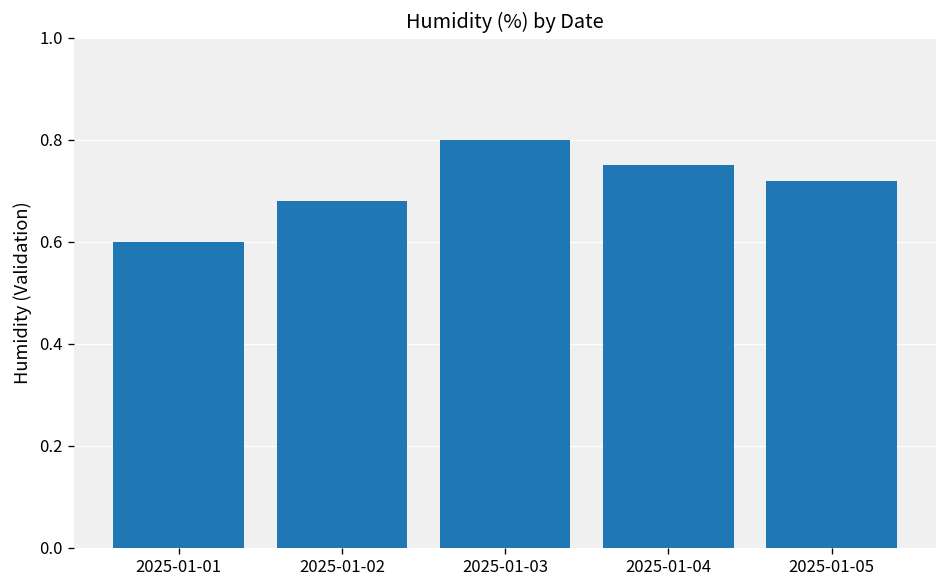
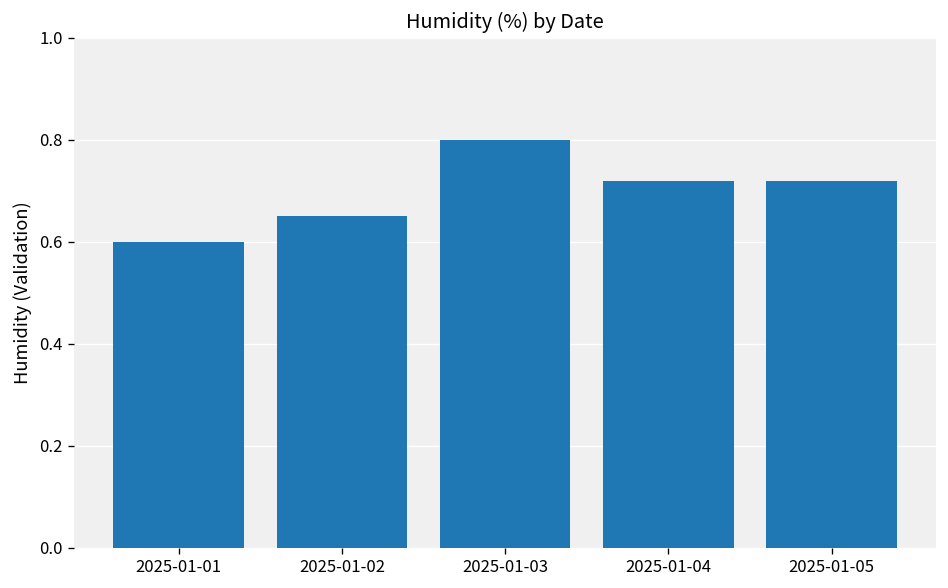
  {
    "2025-01-01": 0.60,
-   "2025-01-02": 0.68,
+   "2025-01-02": 0.65,
    "2025-01-03": 0.80,
-   "2025-01-04": 0.75,
+   "2025-01-04": 0.72,
    "2025-01-05": 0.72
  }
